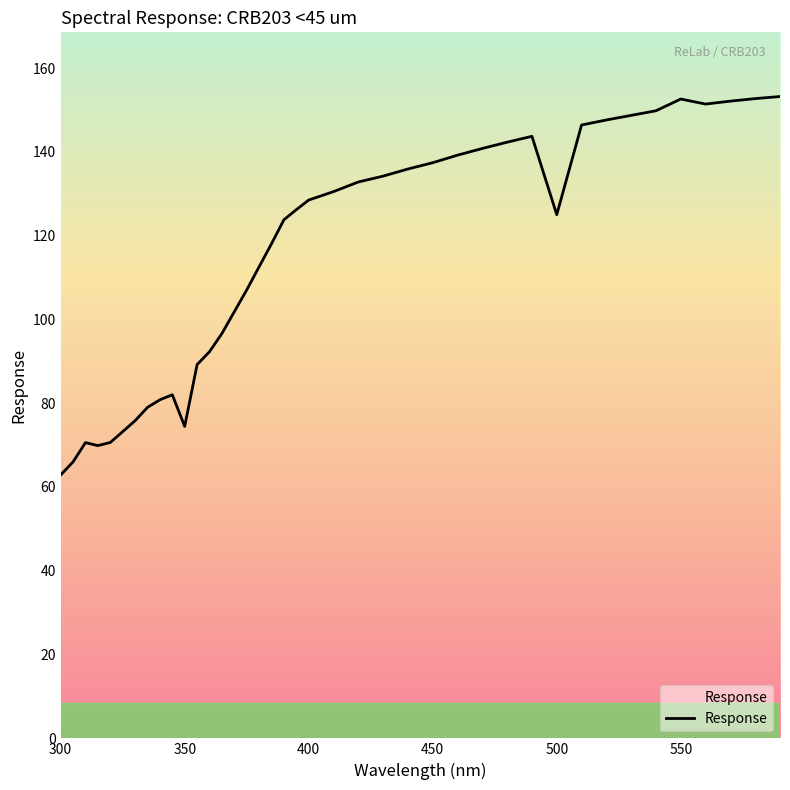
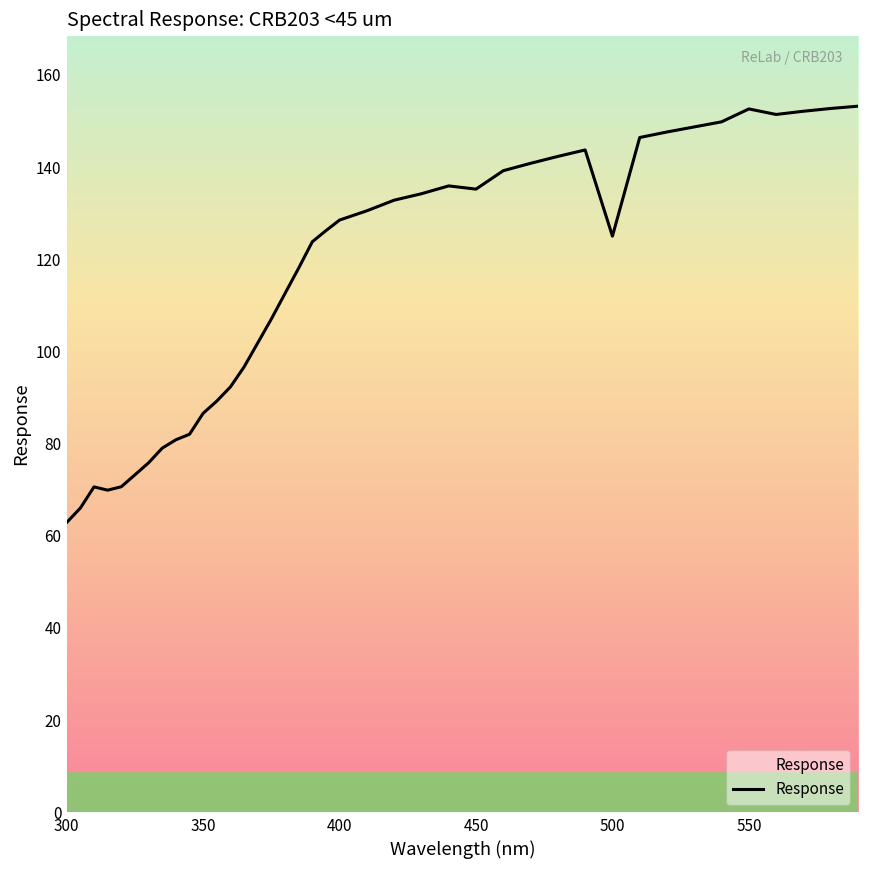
  {
    "300": 63,
-   "350": 74,
+   "350": 87,
    "400": 128,
-   "450": 137,
+   "450": 135,
    "500": 125,
    "550": 153
  }
